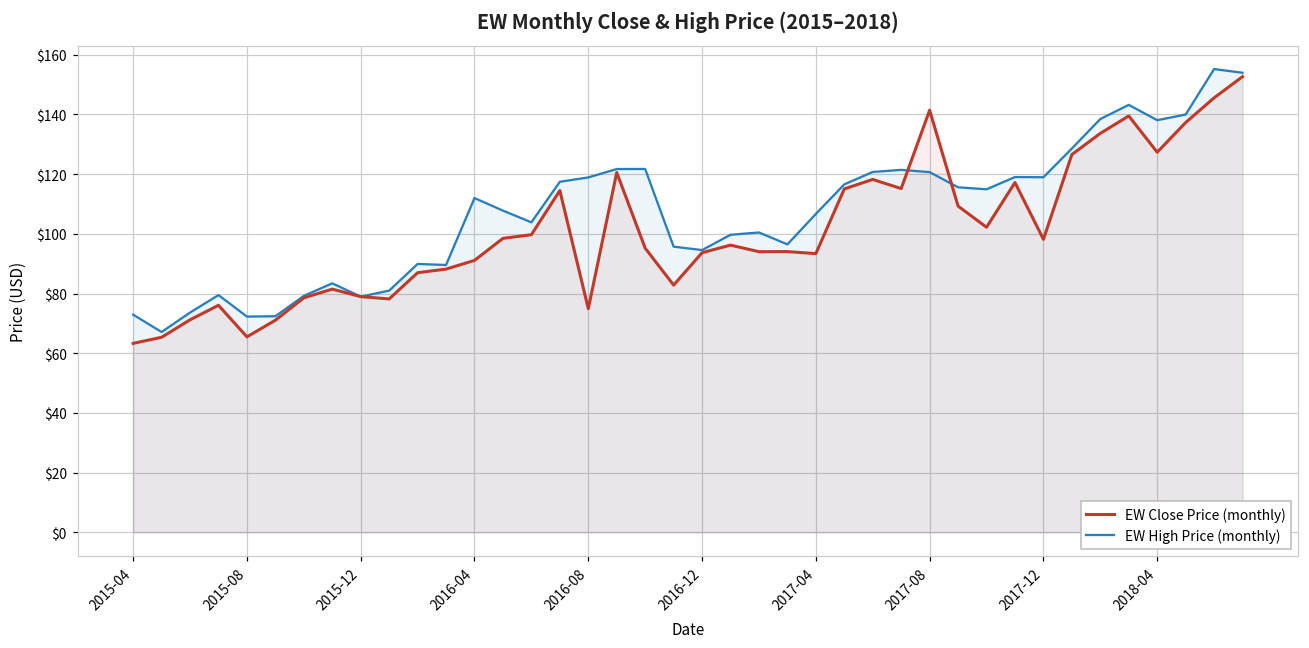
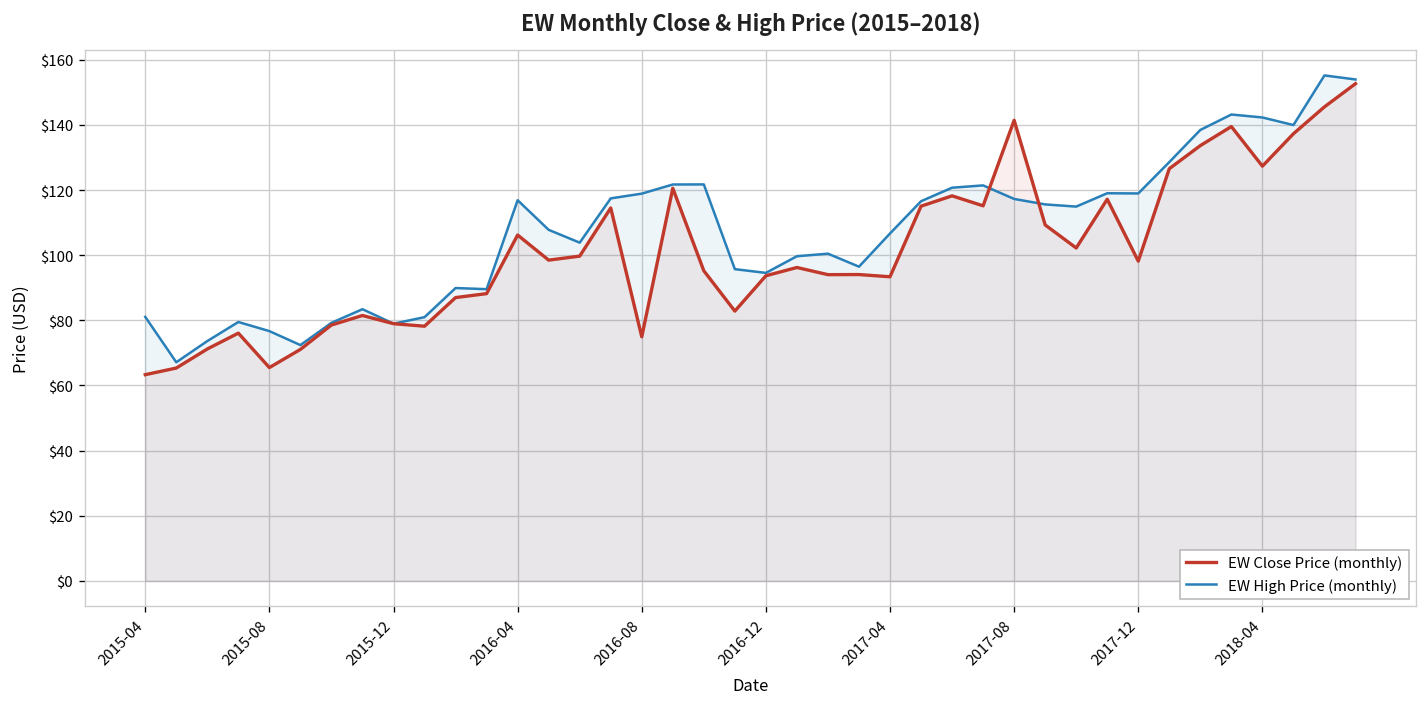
  {
    "EW Close Price (monthly)": {
      "2015-04": "$63",
      "2015-08": "$66",
-     "2016-04": "$91",
+     "2016-04": "$106",
      "2016-08": "$75",
      "2017-04": "$93",
      "2017-08": "$141",
      "2017-12": "$98",
      "2018-04": "$127"
    },
    "EW High Price (monthly)": {
-     "2015-04": "$73",
-     "2015-08": "$72",
-     "2016-04": "$112",
+     "2015-04": "$81",
+     "2015-08": "$77",
+     "2016-04": "$117",
      "2016-08": "$119",
      "2017-04": "$107",
-     "2017-08": "$121",
+     "2017-08": "$117",
      "2017-12": "$119",
-     "2018-04": "$138"
+     "2018-04": "$142"
    }
  }
